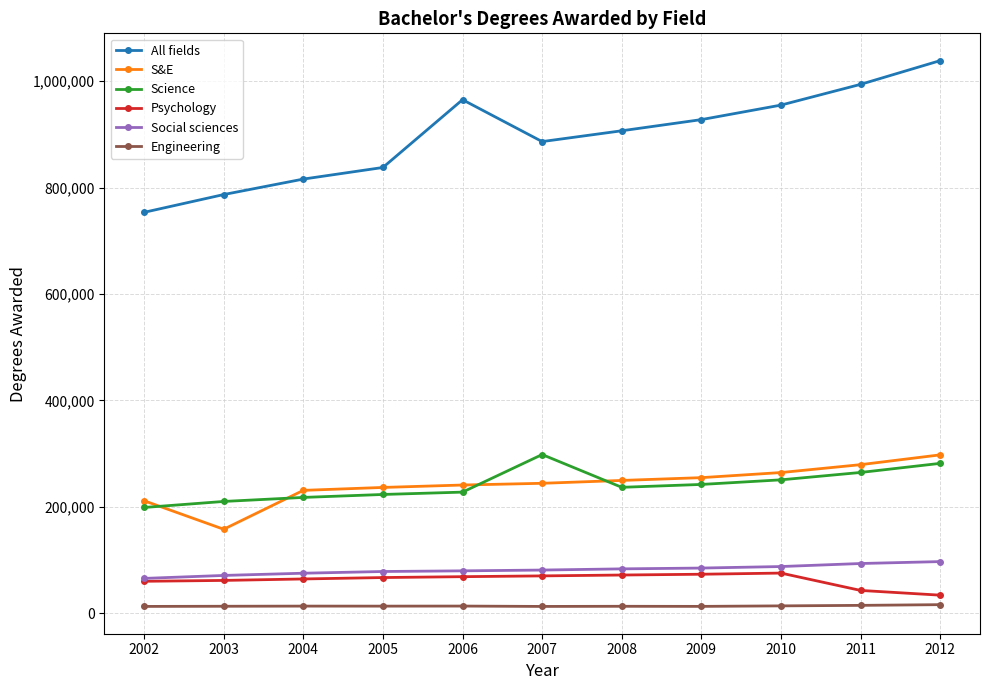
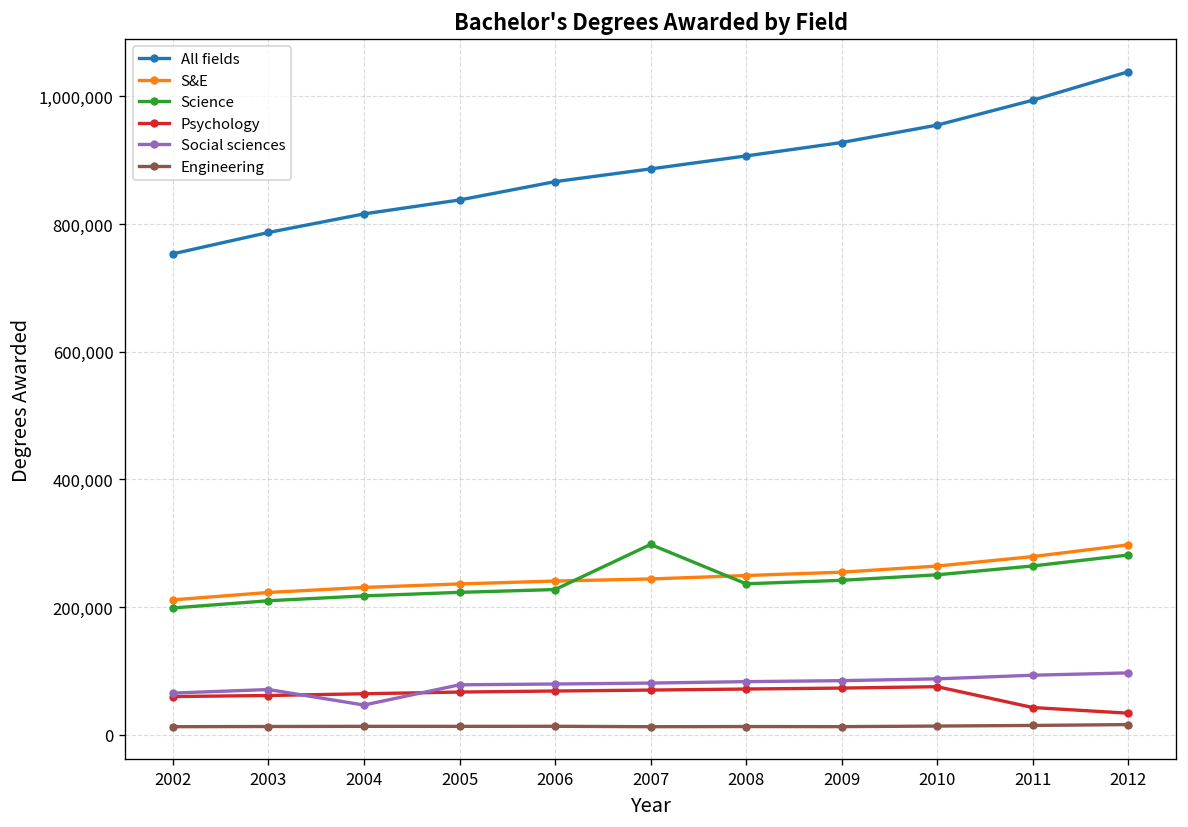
  {
    "All fields": {
      "2002": "750,000",
      "2003": "790,000",
      "2004": "820,000",
      "2005": "840,000",
-     "2006": "970,000",
+     "2006": "870,000",
      "2007": "890,000",
      "2008": "910,000",
      "2009": "930,000",
      "2010": "950,000",
      "2011": "990,000",
      "2012": "1,040,000"
    },
    "S&E": {
      "2002": "210,000",
-     "2003": "160,000",
+     "2003": "220,000",
      "2004": "230,000",
      "2005": "240,000",
      "2006": "240,000",
      "2007": "240,000",
      "2008": "250,000",
      "2009": "250,000",
      "2010": "260,000",
      "2011": "280,000",
      "2012": "300,000"
    },
    "Science": {
      "2002": "200,000",
      "2003": "210,000",
      "2004": "220,000",
      "2005": "220,000",
      "2006": "230,000",
      "2007": "300,000",
      "2008": "240,000",
      "2009": "240,000",
      "2010": "250,000",
      "2011": "260,000",
      "2012": "280,000"
    },
    "Psychology": {
      "2002": "60,000",
      "2003": "60,000",
      "2004": "60,000",
      "2005": "70,000",
      "2006": "70,000",
      "2007": "70,000",
      "2008": "70,000",
      "2009": "70,000",
      "2010": "80,000",
      "2011": "40,000",
      "2012": "30,000"
    },
    "Social sciences": {
      "2002": "70,000",
      "2003": "70,000",
-     "2004": "80,000",
+     "2004": "50,000",
      "2005": "80,000",
      "2006": "80,000",
      "2007": "80,000",
      "2008": "80,000",
      "2009": "80,000",
      "2010": "90,000",
      "2011": "90,000",
      "2012": "100,000"
    },
    "Engineering": {
      "2002": "10,000",
      "2003": "10,000",
      "2004": "10,000",
      "2005": "10,000",
      "2006": "10,000",
      "2007": "10,000",
      "2008": "10,000",
      "2009": "10,000",
      "2010": "10,000",
      "2011": "10,000",
      "2012": "20,000"
    }
  }
